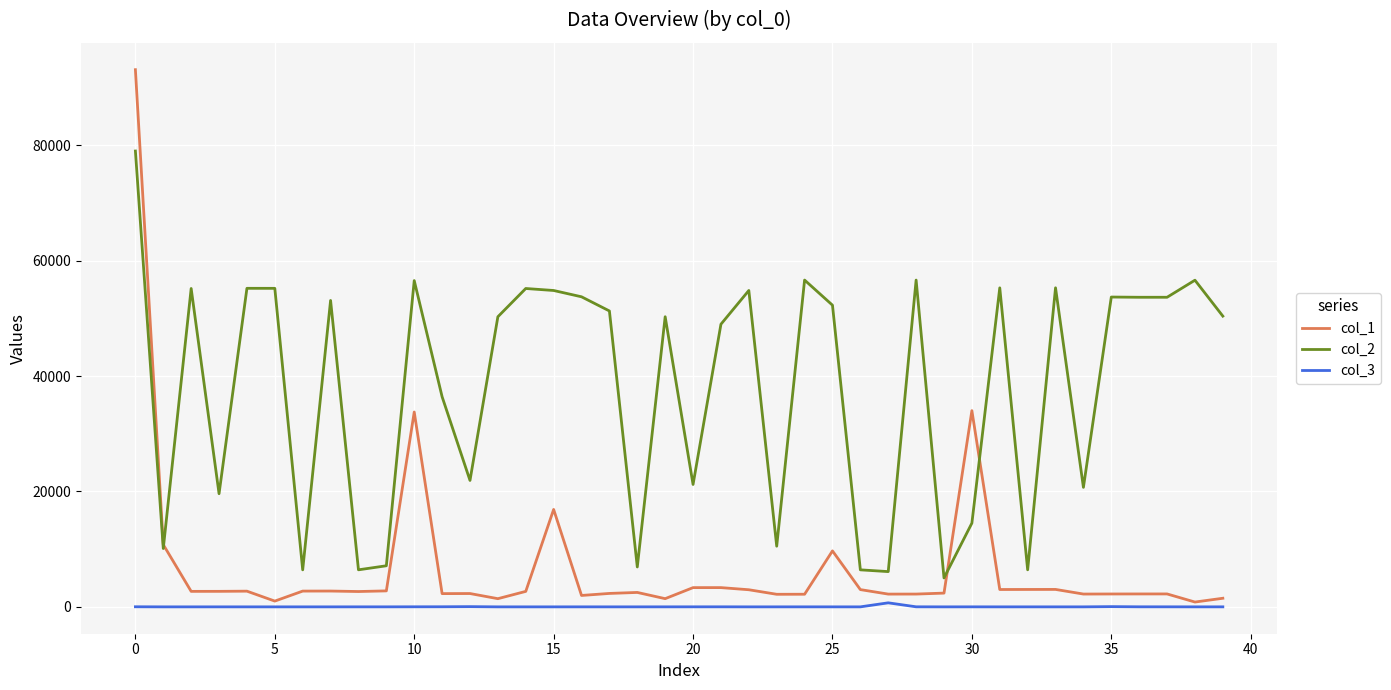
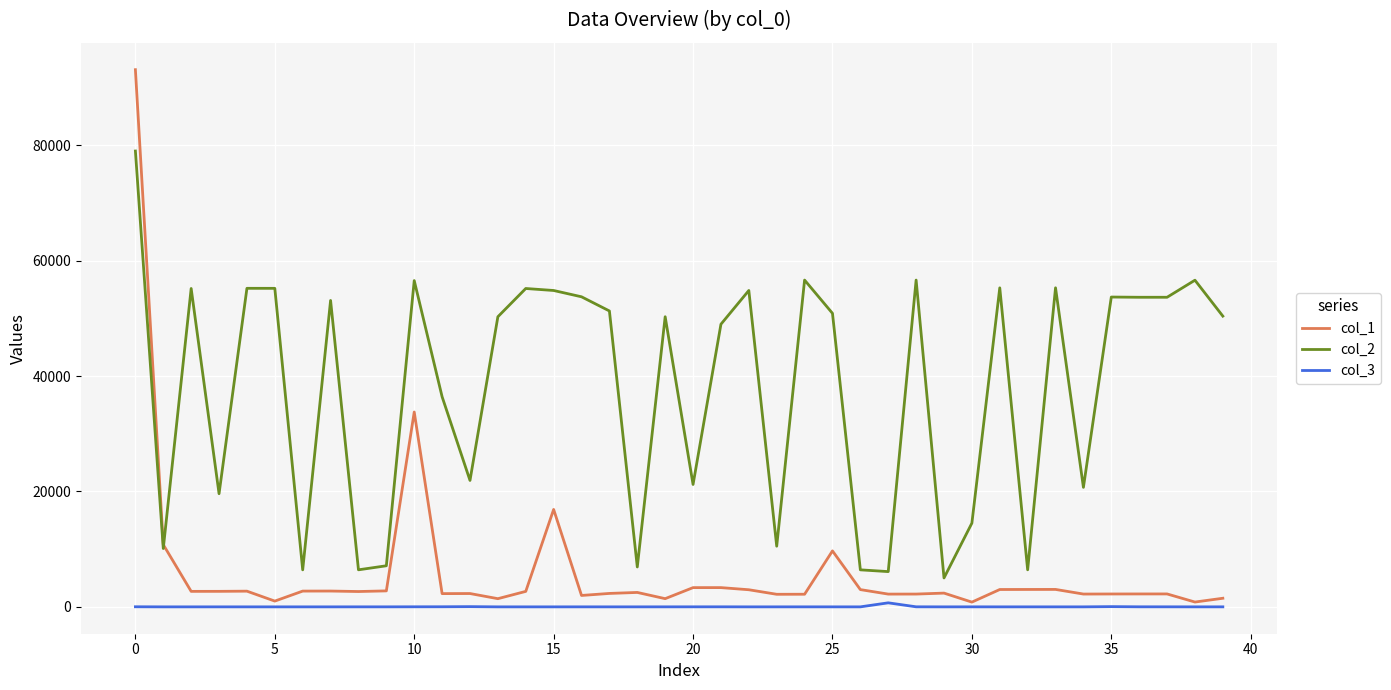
  {
    "col_1": {
      "0": 93000,
      "5": 1000,
      "10": 34000,
      "15": 17000,
      "20": 3000,
      "25": 10000,
-     "30": 34000,
+     "30": 1000,
      "35": 2000
    },
    "col_2": {
      "0": 79000,
      "5": 55000,
      "10": 57000,
      "15": 55000,
      "20": 21000,
-     "25": 52000,
+     "25": 51000,
      "30": 15000,
      "35": 54000
    },
    "col_3": {
      "0": 0,
      "5": 0,
      "10": 0,
      "15": 0,
      "20": 0,
      "25": 0,
      "30": 0,
      "35": 0
    }
  }
